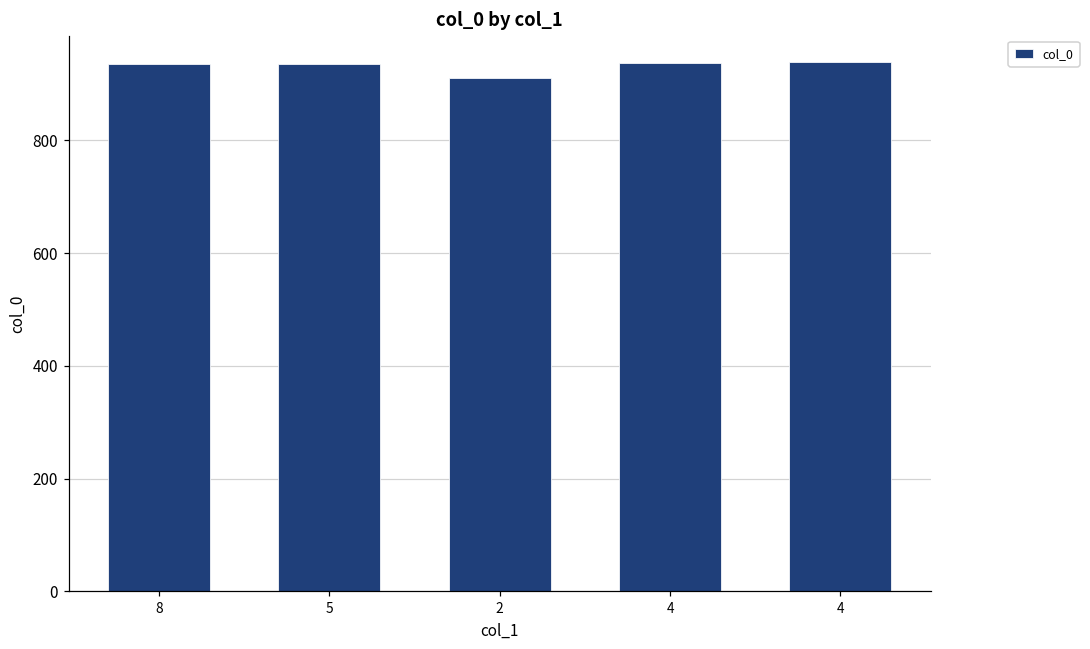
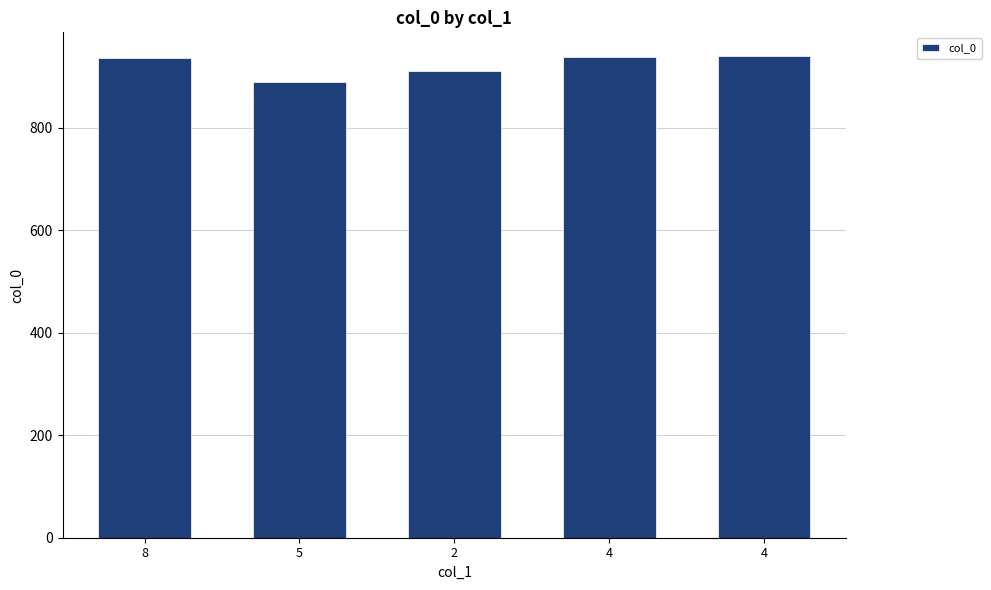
  {
    "8": 940,
-   "5": 940,
+   "5": 890,
    "2": 910
  }
